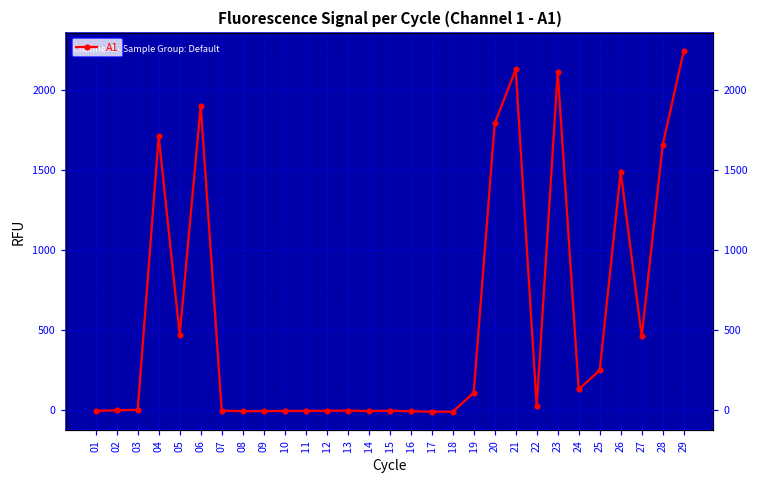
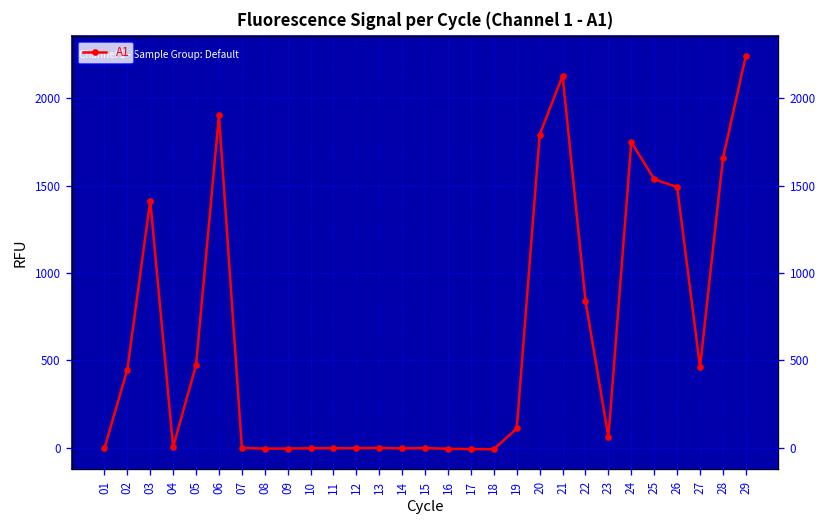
  {
    "01": 0,
-   "02": 0,
-   "03": 0,
-   "04": 1710,
+   "02": 450,
+   "03": 1410,
+   "04": 0,
    "05": 470,
    "06": 1900,
    "07": 0,
    "08": 0,
    "09": 0,
    "10": 0,
    "11": 0,
    "12": 0,
    "13": 0,
    "14": 0,
    "15": 0,
    "16": -10,
    "17": -10,
    "18": -10,
    "19": 110,
    "20": 1790,
    "21": 2130,
-   "22": 30,
-   "23": 2110,
-   "24": 130,
-   "25": 250,
+   "22": 840,
+   "23": 60,
+   "24": 1750,
+   "25": 1540,
    "26": 1490,
    "27": 460,
    "28": 1660,
    "29": 2240
  }
